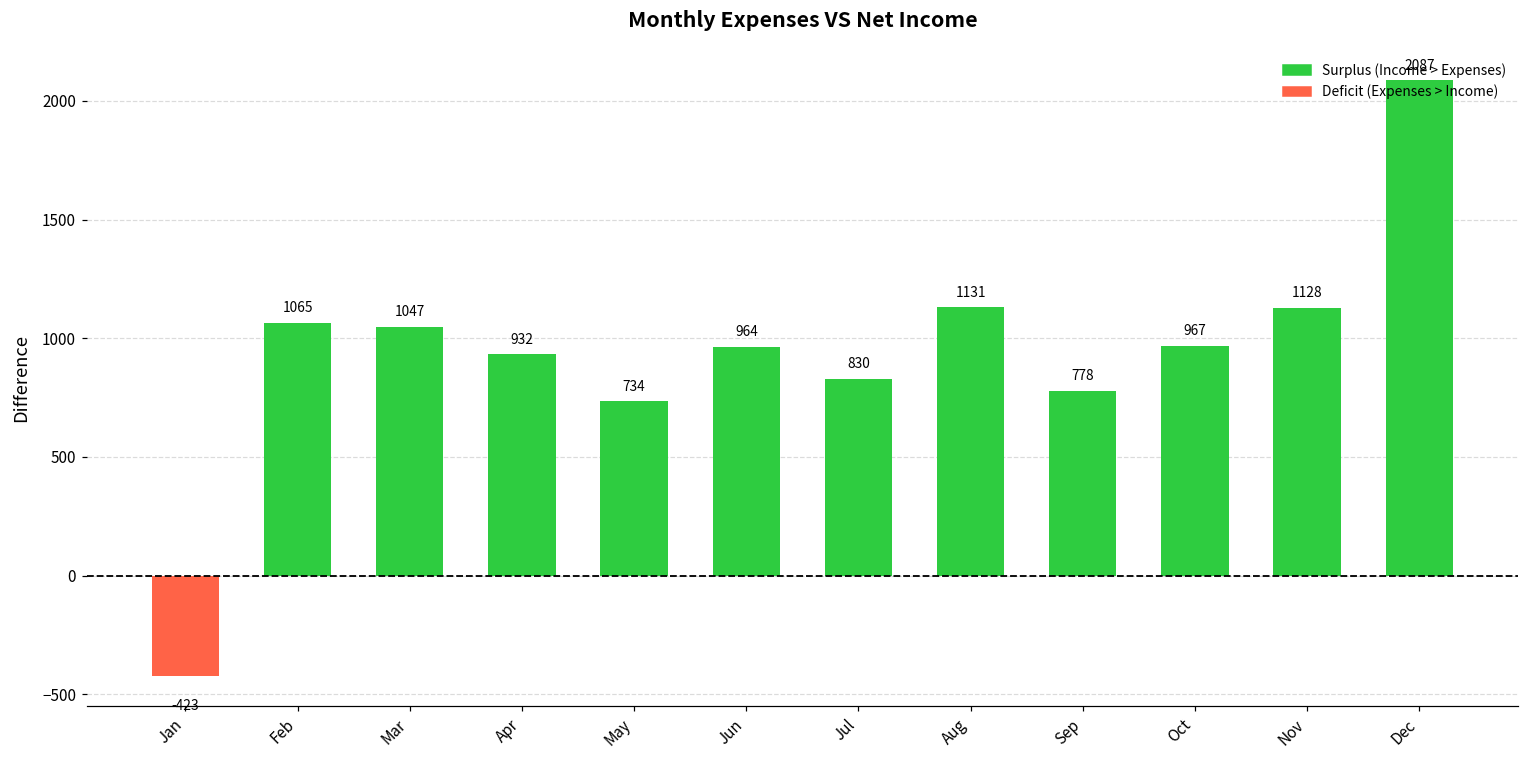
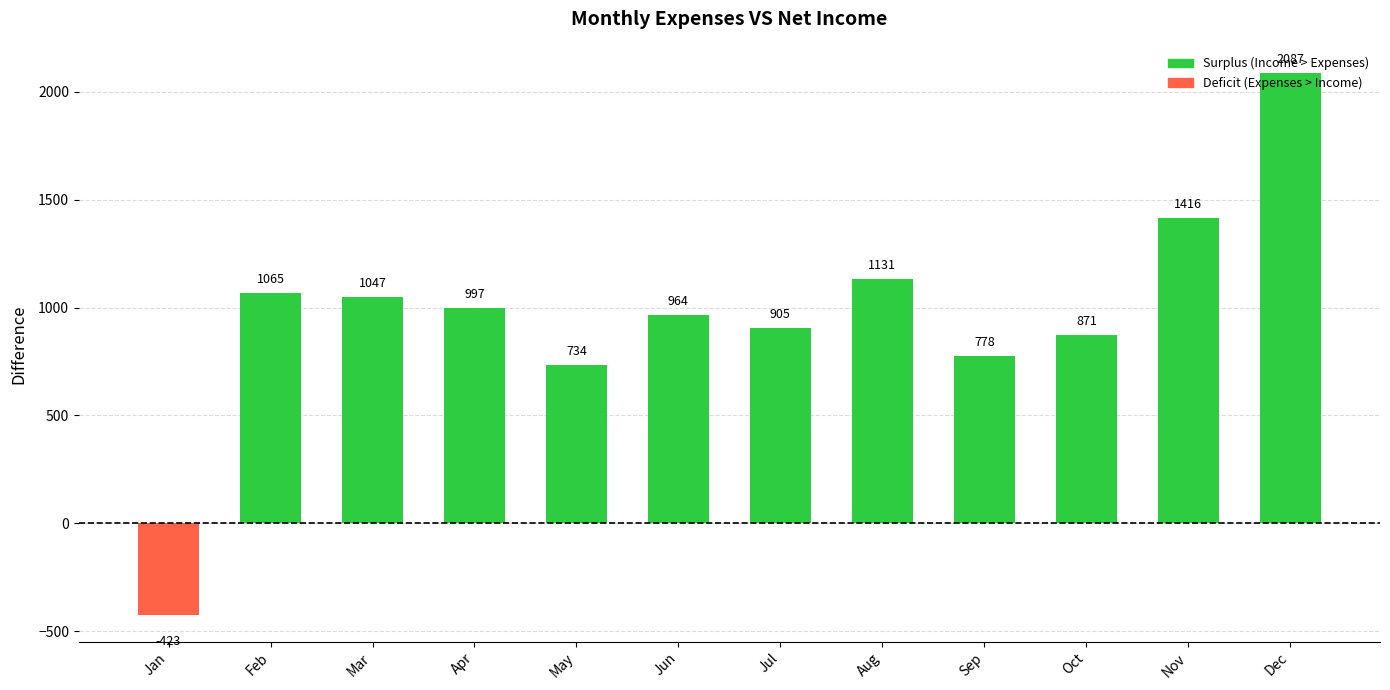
  {
    "Jan": -423,
    "Feb": 1065,
    "Mar": 1047,
-   "Apr": 932,
+   "Apr": 997,
    "May": 734,
    "Jun": 964,
-   "Jul": 830,
+   "Jul": 905,
    "Aug": 1131,
    "Sep": 778,
-   "Oct": 967,
-   "Nov": 1128,
+   "Oct": 871,
+   "Nov": 1416,
    "Dec": 2087
  }
